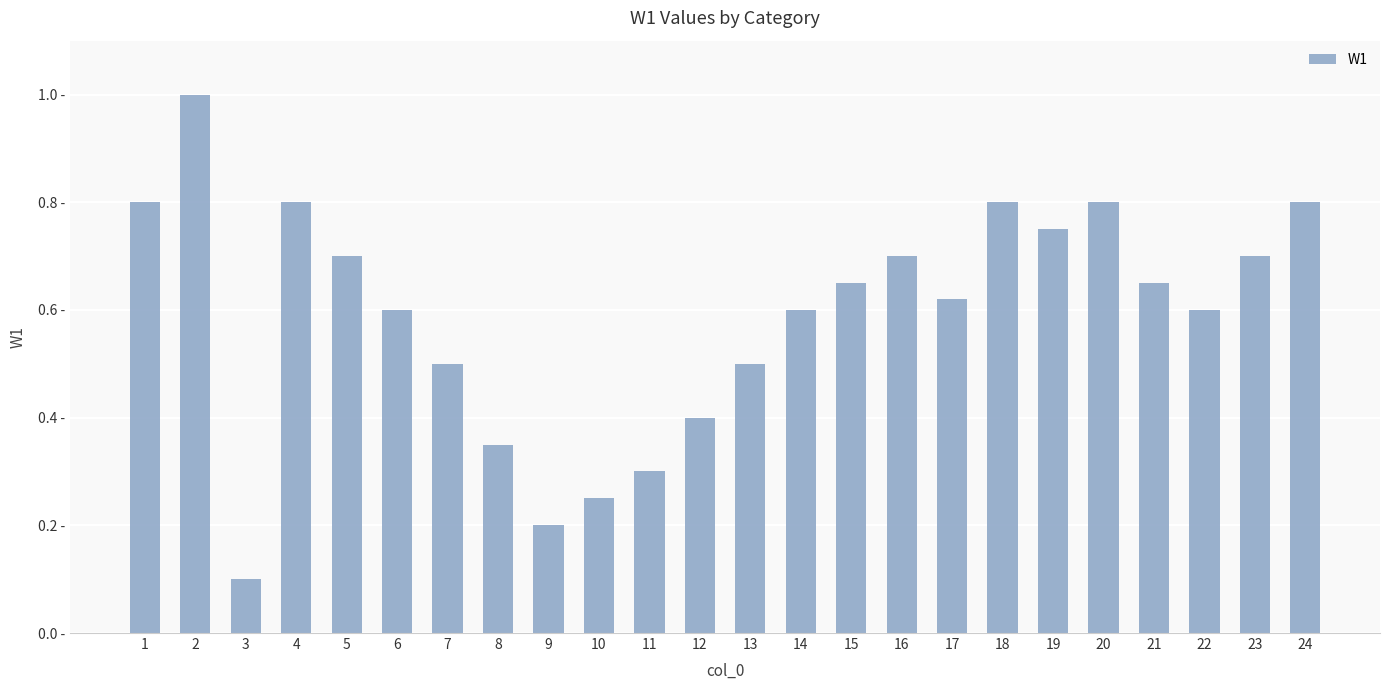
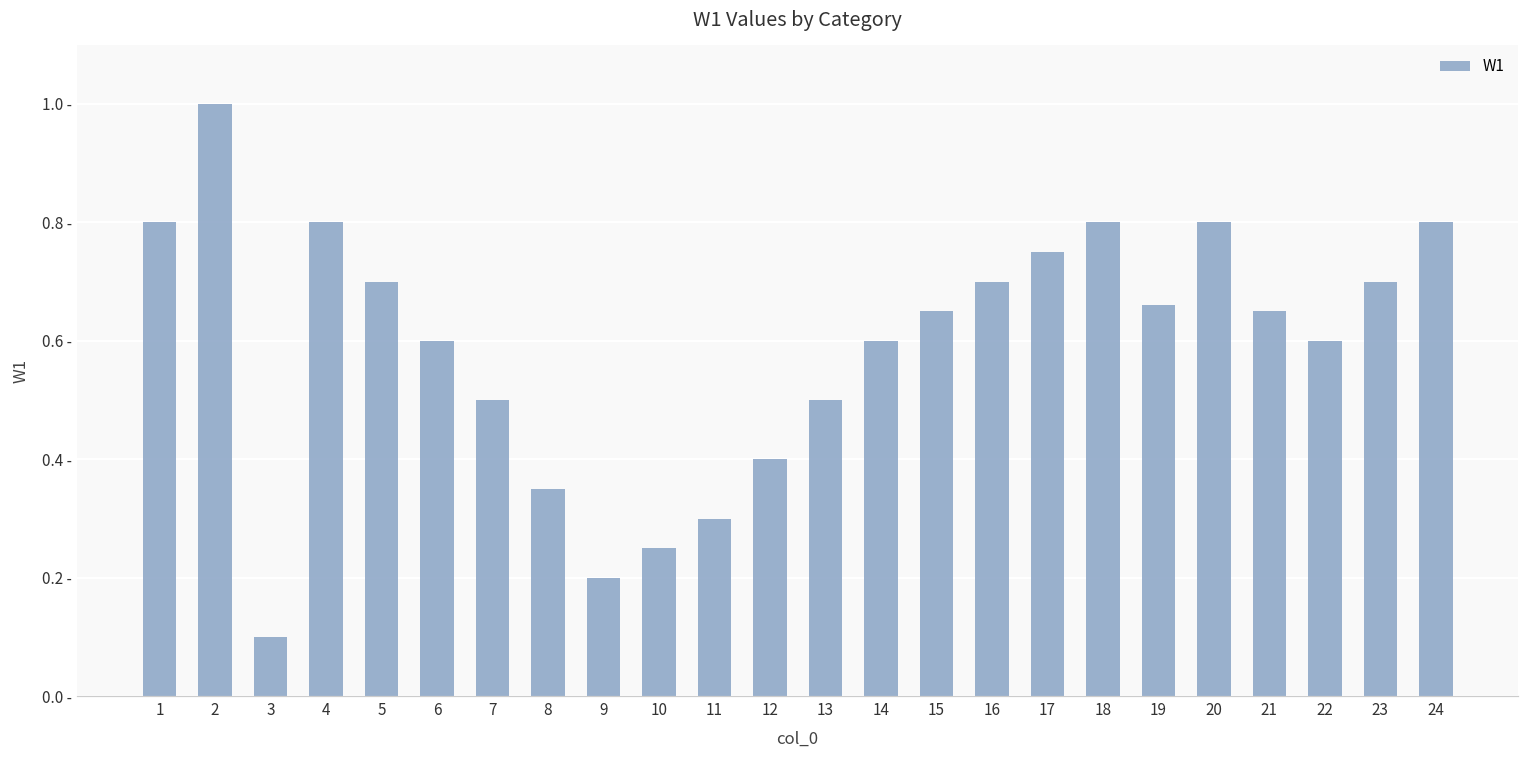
  {
    "1": "0.80 -",
    "2": "1.00 -",
    "3": "0.10 -",
    "4": "0.80 -",
    "5": "0.70 -",
    "6": "0.60 -",
    "7": "0.50 -",
    "8": "0.35 -",
    "9": "0.20 -",
    "10": "0.25 -",
    "11": "0.30 -",
    "12": "0.40 -",
    "13": "0.50 -",
    "14": "0.60 -",
    "15": "0.65 -",
    "16": "0.70 -",
-   "17": "0.62 -",
+   "17": "0.75 -",
    "18": "0.80 -",
-   "19": "0.75 -",
+   "19": "0.66 -",
    "20": "0.80 -",
    "21": "0.65 -",
    "22": "0.60 -",
    "23": "0.70 -",
    "24": "0.80 -"
  }
